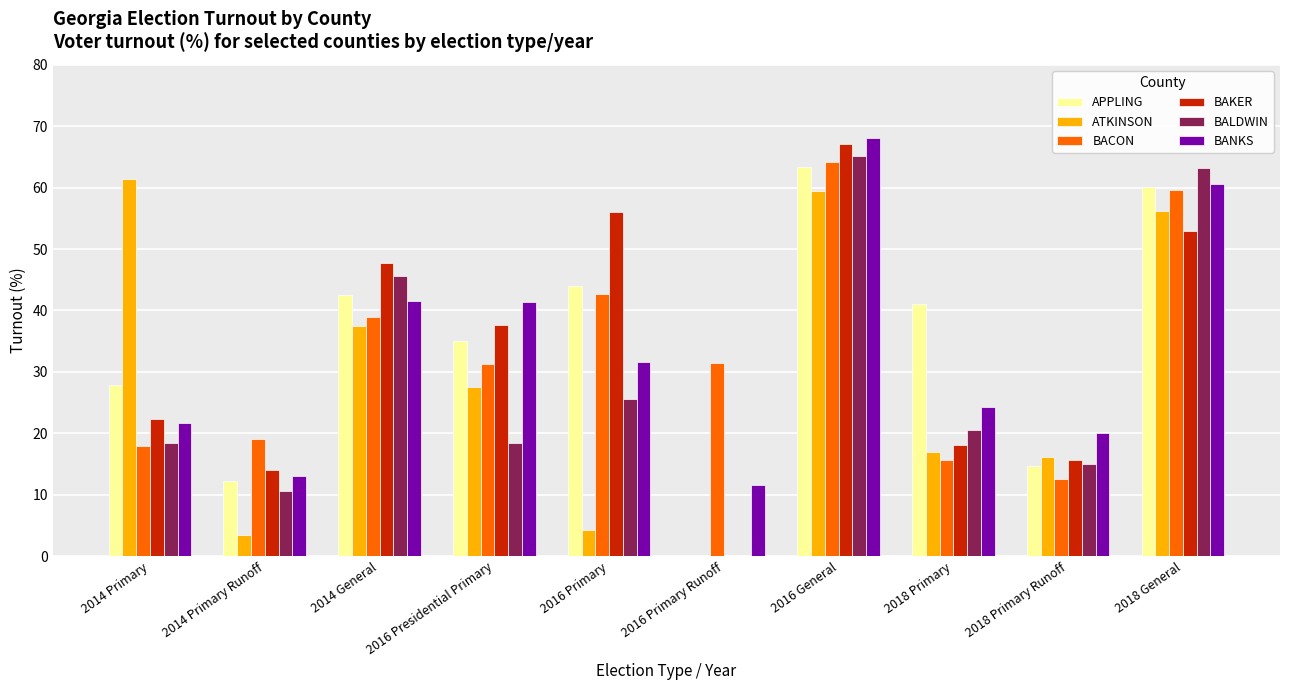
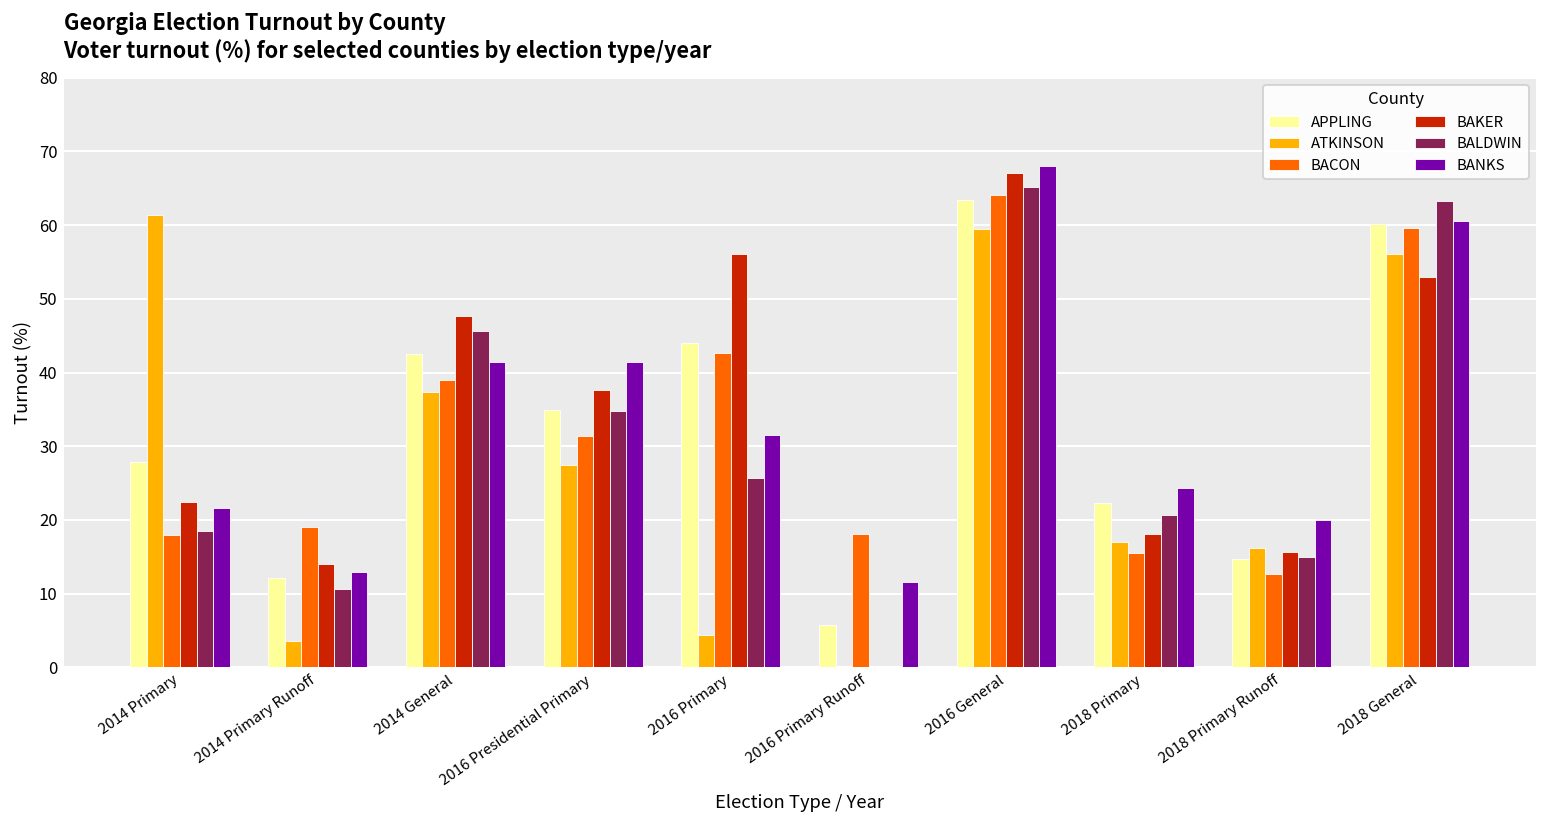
  {
    "APPLING": {
      "2014 Primary": 28,
      "2014 Primary Runoff": 12,
      "2014 General": 42,
      "2016 Presidential Primary": 35,
      "2016 Primary": 44,
-     "2016 Primary Runoff": 0,
+     "2016 Primary Runoff": 6,
      "2016 General": 63,
-     "2018 Primary": 41,
+     "2018 Primary": 22,
      "2018 Primary Runoff": 15,
      "2018 General": 60
    },
    "ATKINSON": {
      "2014 Primary": 61,
      "2014 Primary Runoff": 4,
      "2014 General": 37,
      "2016 Presidential Primary": 28,
      "2016 Primary": 4,
      "2016 Primary Runoff": 0,
      "2016 General": 59,
      "2018 Primary": 17,
      "2018 Primary Runoff": 16,
      "2018 General": 56
    },
    "BACON": {
      "2014 Primary": 18,
      "2014 Primary Runoff": 19,
      "2014 General": 39,
      "2016 Presidential Primary": 31,
      "2016 Primary": 43,
-     "2016 Primary Runoff": 31,
+     "2016 Primary Runoff": 18,
      "2016 General": 64,
      "2018 Primary": 16,
      "2018 Primary Runoff": 13,
      "2018 General": 60
    },
    "BAKER": {
      "2014 Primary": 22,
      "2014 Primary Runoff": 14,
      "2014 General": 48,
      "2016 Presidential Primary": 38,
      "2016 Primary": 56,
      "2016 Primary Runoff": 0,
      "2016 General": 67,
      "2018 Primary": 18,
      "2018 Primary Runoff": 16,
      "2018 General": 53
    },
    "BALDWIN": {
      "2014 Primary": 18,
      "2014 Primary Runoff": 11,
      "2014 General": 46,
-     "2016 Presidential Primary": 18,
+     "2016 Presidential Primary": 35,
      "2016 Primary": 26,
      "2016 Primary Runoff": 0,
      "2016 General": 65,
      "2018 Primary": 21,
      "2018 Primary Runoff": 15,
      "2018 General": 63
    },
    "BANKS": {
      "2014 Primary": 22,
      "2014 Primary Runoff": 13,
      "2014 General": 41,
      "2016 Presidential Primary": 41,
      "2016 Primary": 32,
      "2016 Primary Runoff": 12,
      "2016 General": 68,
      "2018 Primary": 24,
      "2018 Primary Runoff": 20,
      "2018 General": 61
    }
  }
